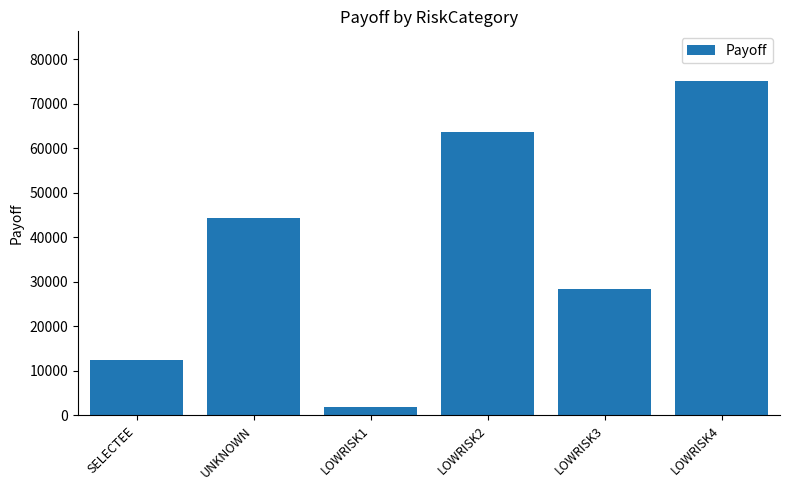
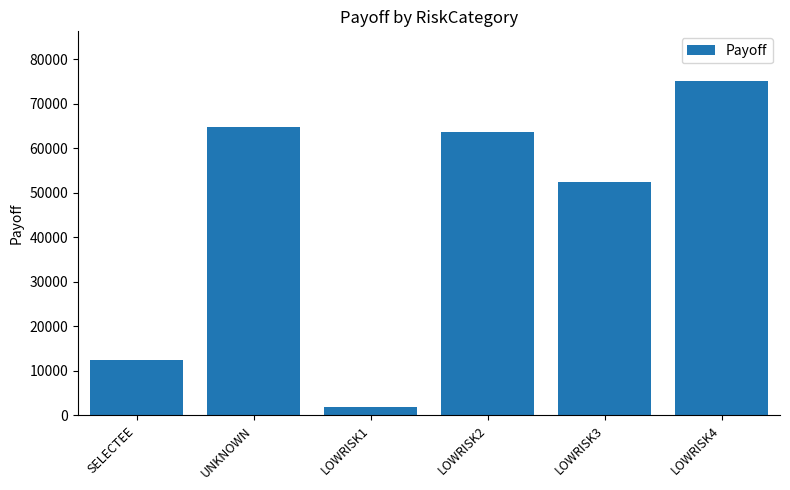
  {
    "SELECTEE": 12000,
-   "UNKNOWN": 44000,
+   "UNKNOWN": 65000,
    "LOWRISK1": 2000,
    "LOWRISK2": 64000,
-   "LOWRISK3": 28000,
+   "LOWRISK3": 52000,
    "LOWRISK4": 75000
  }
